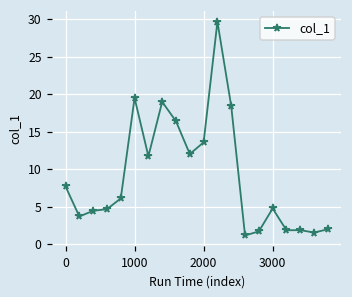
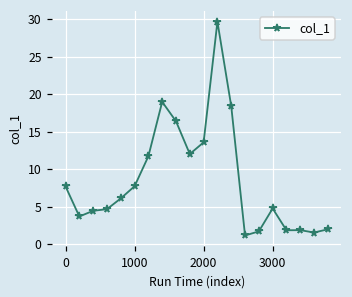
  {
    "0": 8,
-   "1000": 20,
+   "1000": 8,
    "2000": 14,
    "3000": 5
  }
